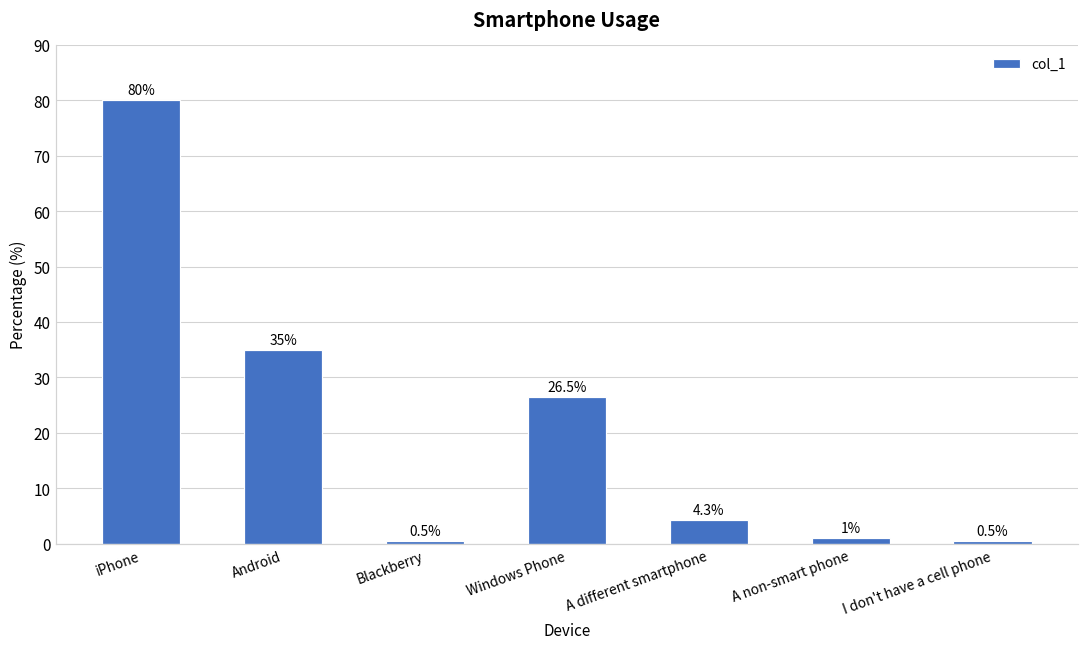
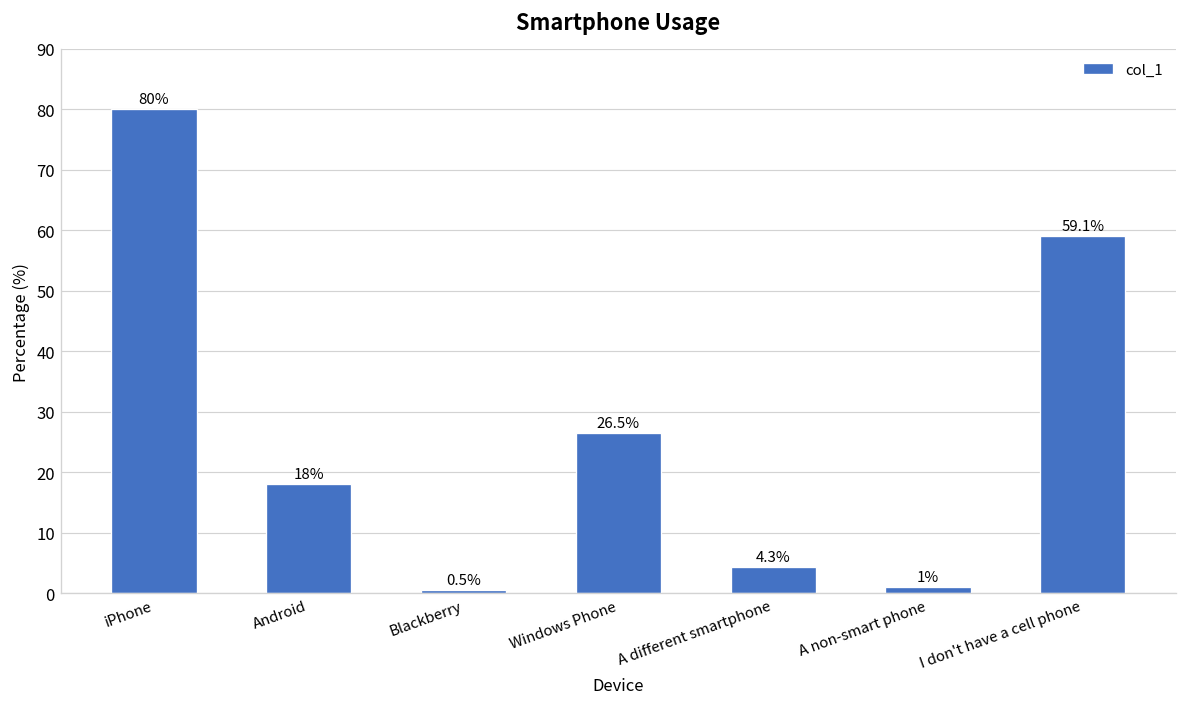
  {
    "iPhone": "80%",
-   "Android": "35%",
+   "Android": "18%",
    "Blackberry": "0.5%",
    "Windows Phone": "26.5%",
    "A different smartphone": "4.3%",
    "A non-smart phone": "1%",
-   "I don't have a cell phone": "0.5%"
+   "I don't have a cell phone": "59.1%"
  }
